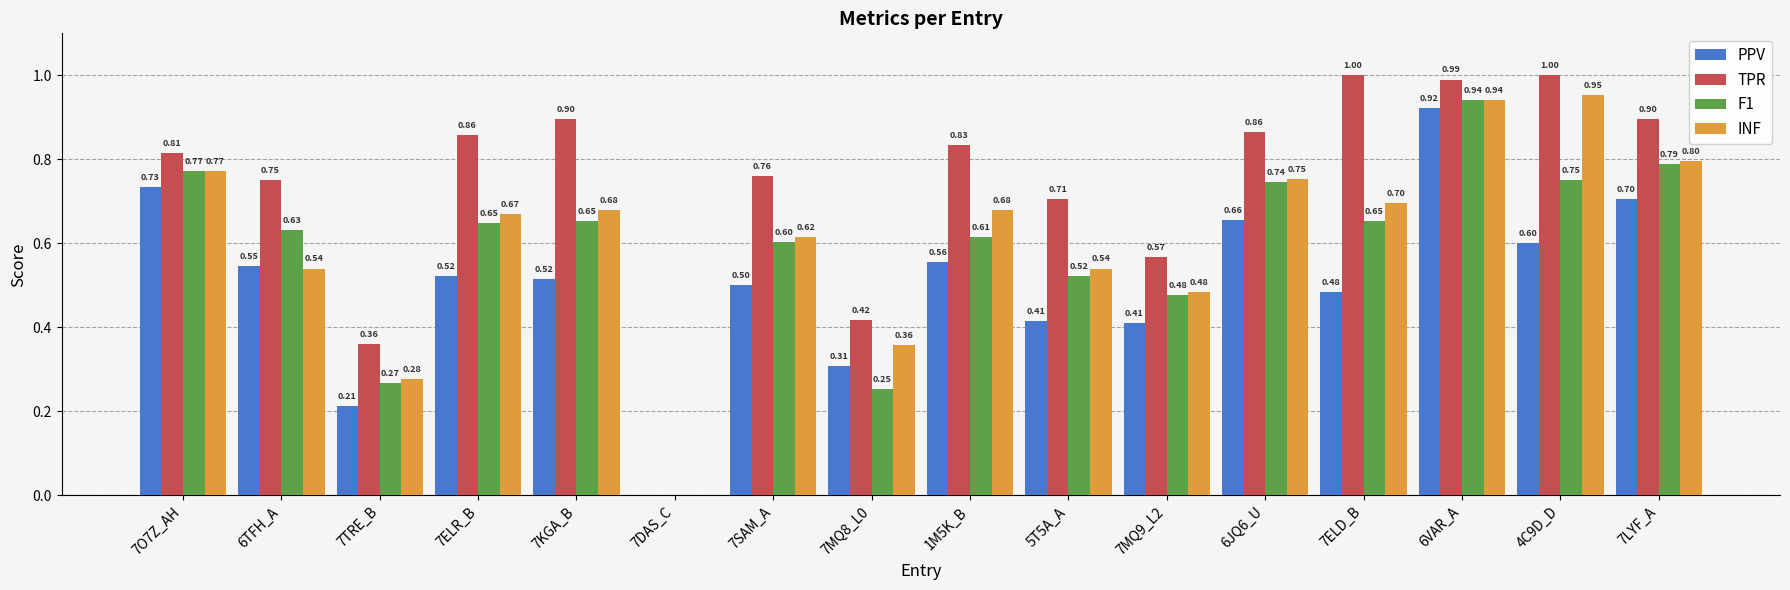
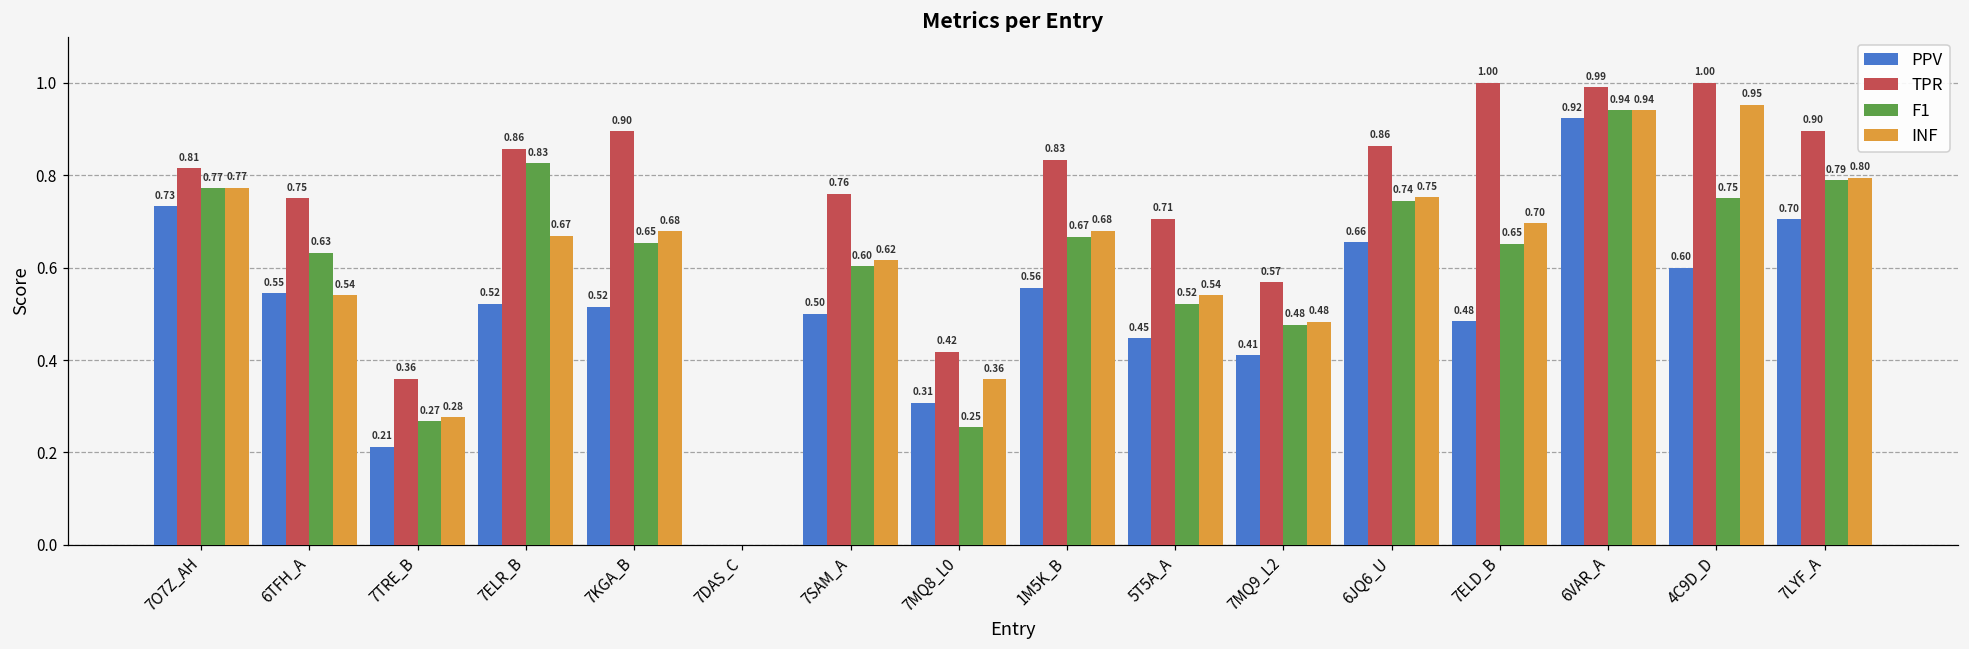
  {
    "PPV": {
      "7O7Z_AH": 0.73,
      "6TFH_A": 0.55,
      "7TRE_B": 0.21,
      "7ELR_B": 0.52,
      "7KGA_B": 0.52,
      "7SAM_A": 0.50,
      "7MQ8_L0": 0.31,
      "1M5K_B": 0.56,
-     "5T5A_A": 0.41,
+     "5T5A_A": 0.45,
      "7MQ9_L2": 0.41,
      "6JQ6_U": 0.66,
      "7ELD_B": 0.48,
      "6VAR_A": 0.92,
      "4C9D_D": 0.60,
      "7LYF_A": 0.70
    },
    "TPR": {
      "7O7Z_AH": 0.81,
      "6TFH_A": 0.75,
      "7TRE_B": 0.36,
      "7ELR_B": 0.86,
      "7KGA_B": 0.90,
      "7SAM_A": 0.76,
      "7MQ8_L0": 0.42,
      "1M5K_B": 0.83,
      "5T5A_A": 0.71,
      "7MQ9_L2": 0.57,
      "6JQ6_U": 0.86,
      "7ELD_B": 1.00,
      "6VAR_A": 0.99,
      "4C9D_D": 1.00,
      "7LYF_A": 0.90
    },
    "F1": {
      "7O7Z_AH": 0.77,
      "6TFH_A": 0.63,
      "7TRE_B": 0.27,
-     "7ELR_B": 0.65,
+     "7ELR_B": 0.83,
      "7KGA_B": 0.65,
      "7SAM_A": 0.60,
      "7MQ8_L0": 0.25,
-     "1M5K_B": 0.61,
+     "1M5K_B": 0.67,
      "5T5A_A": 0.52,
      "7MQ9_L2": 0.48,
      "6JQ6_U": 0.74,
      "7ELD_B": 0.65,
      "6VAR_A": 0.94,
      "4C9D_D": 0.75,
      "7LYF_A": 0.79
    },
    "INF": {
      "7O7Z_AH": 0.77,
      "6TFH_A": 0.54,
      "7TRE_B": 0.28,
      "7ELR_B": 0.67,
      "7KGA_B": 0.68,
      "7SAM_A": 0.62,
      "7MQ8_L0": 0.36,
      "1M5K_B": 0.68,
      "5T5A_A": 0.54,
      "7MQ9_L2": 0.48,
      "6JQ6_U": 0.75,
      "7ELD_B": 0.70,
      "6VAR_A": 0.94,
      "4C9D_D": 0.95,
      "7LYF_A": 0.80
    }
  }
